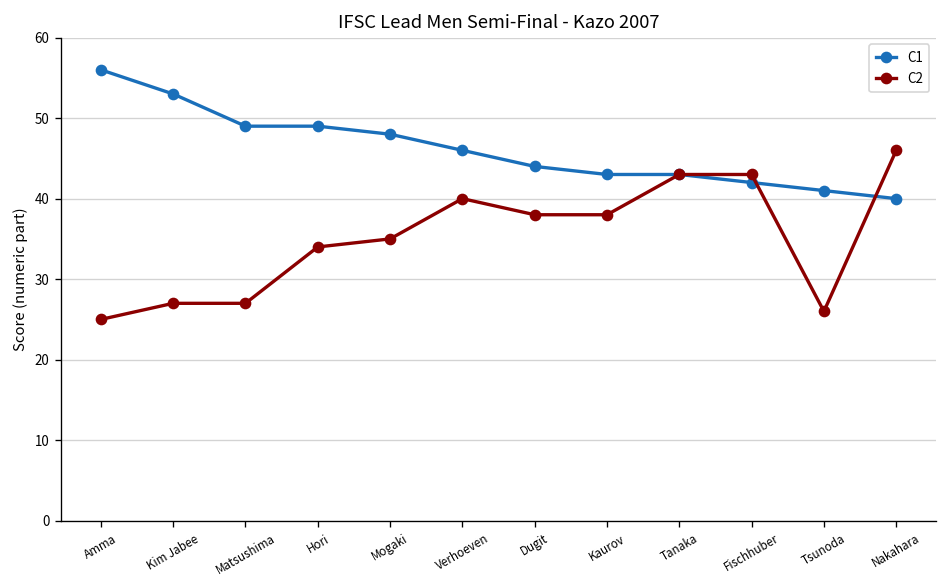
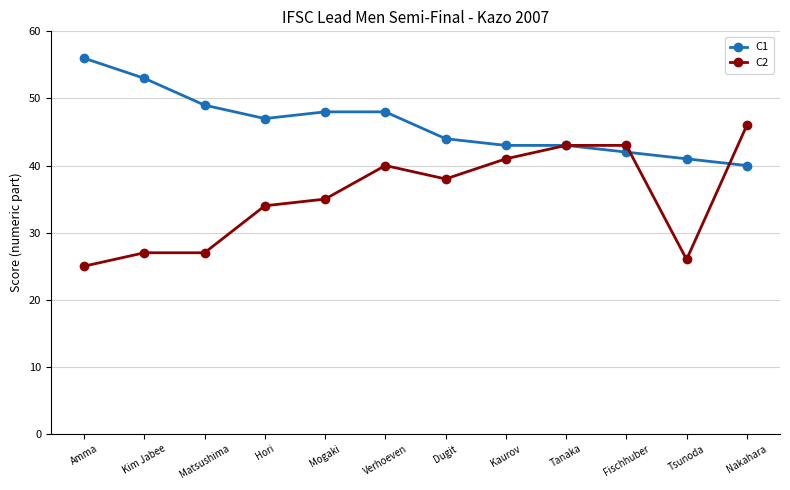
  {
    "C1": {
      "Amma": 56,
      "Kim Jabee": 53,
      "Matsushima": 49,
-     "Hori": 49,
+     "Hori": 47,
      "Mogaki": 48,
-     "Verhoeven": 46,
+     "Verhoeven": 48,
      "Dugit": 44,
      "Kaurov": 43,
      "Fischhuber": 42,
      "Tsunoda": 41,
      "Nakahara": 40
    },
    "C2": {
      "Amma": 25,
      "Kim Jabee": 27,
      "Matsushima": 27,
      "Hori": 34,
      "Mogaki": 35,
      "Verhoeven": 40,
      "Dugit": 38,
-     "Kaurov": 38,
+     "Kaurov": 41,
      "Fischhuber": 43,
      "Tsunoda": 26,
      "Nakahara": 46
    }
  }
